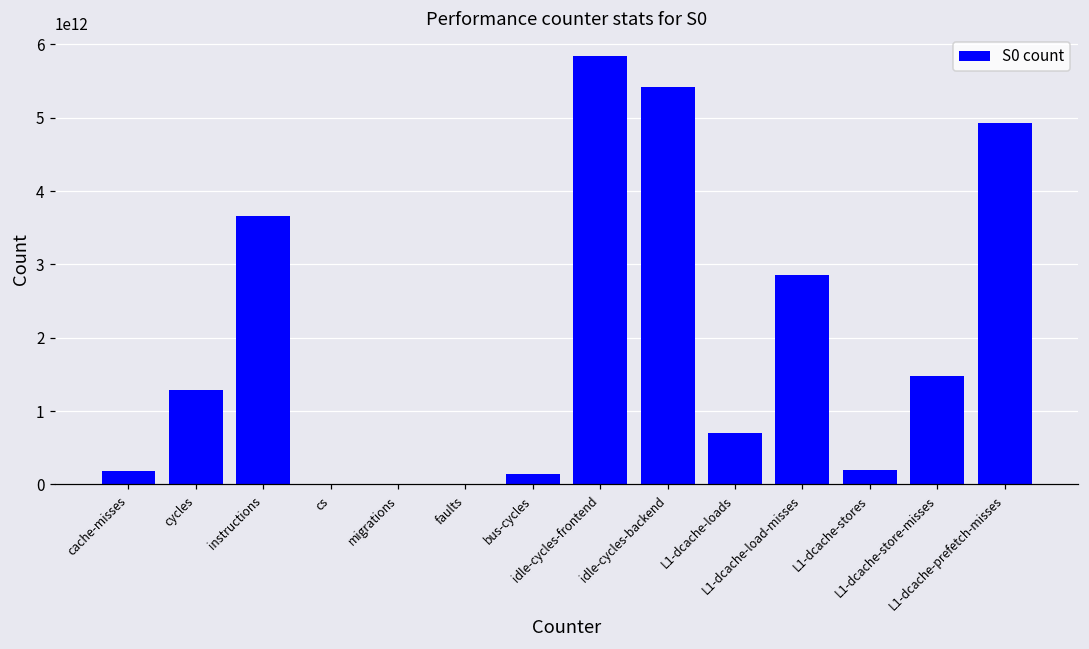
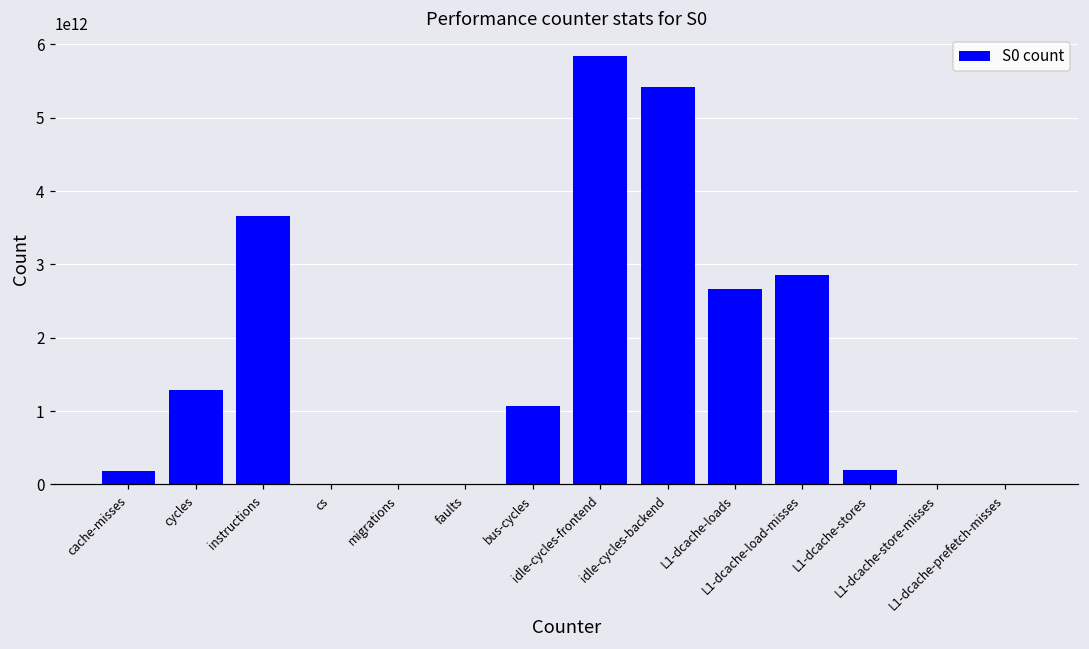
  {
    "cache-misses": 200000000000,
    "cycles": 1300000000000,
    "instructions": 3700000000000,
-   "bus-cycles": 100000000000,
+   "bus-cycles": 1100000000000,
    "idle-cycles-frontend": 5800000000000,
    "idle-cycles-backend": 5400000000000,
-   "L1-dcache-loads": 700000000000,
+   "L1-dcache-loads": 2700000000000,
    "L1-dcache-load-misses": 2900000000000,
    "L1-dcache-stores": 200000000000,
-   "L1-dcache-store-misses": 1500000000000,
-   "L1-dcache-prefetch-misses": 4900000000000
+   "L1-dcache-store-misses": 0,
+   "L1-dcache-prefetch-misses": 0
  }
